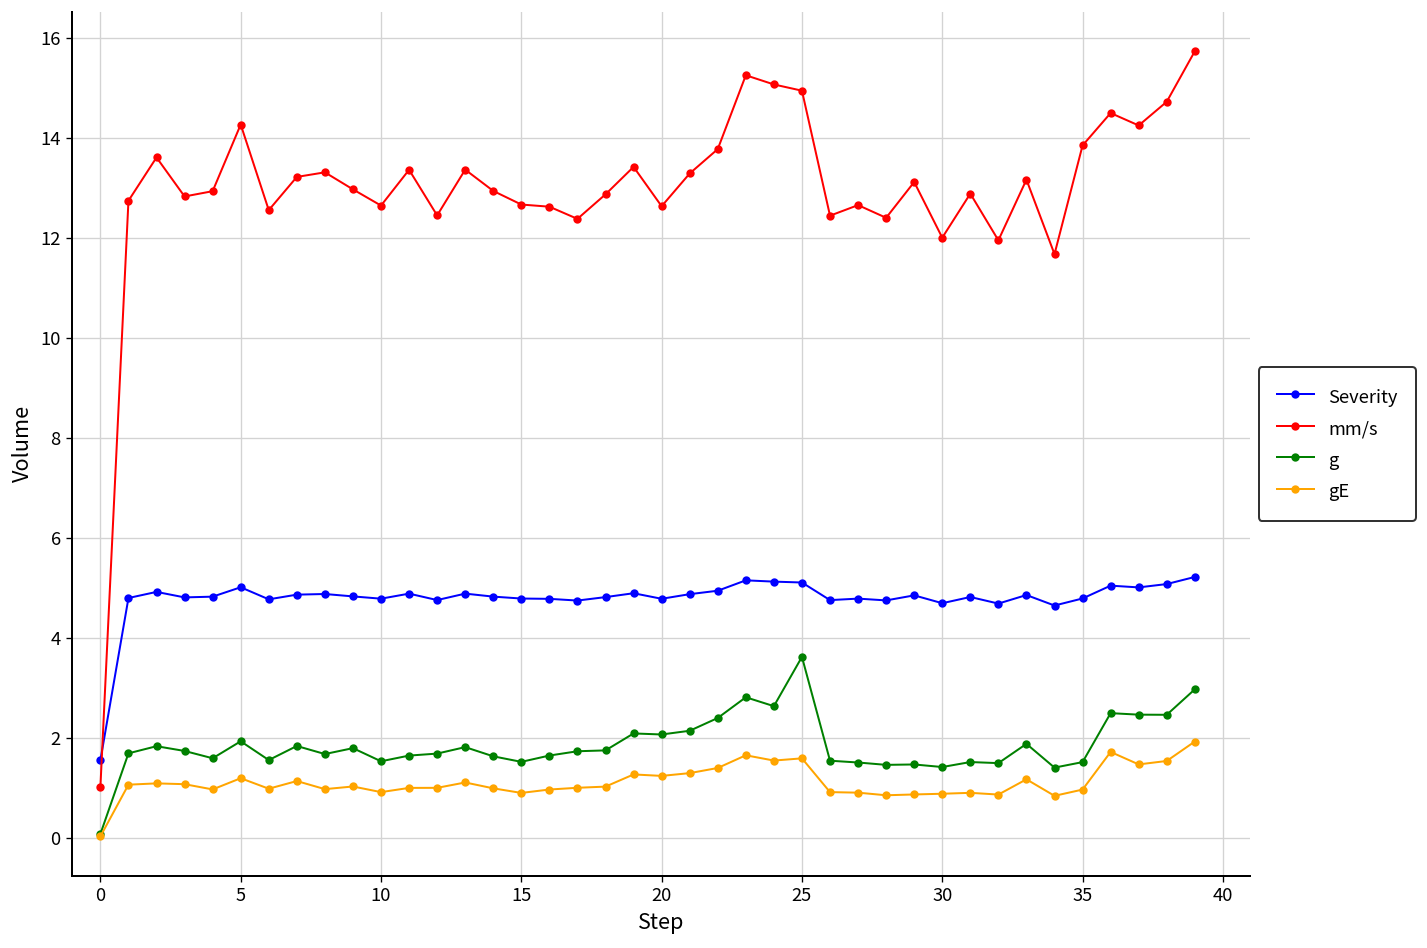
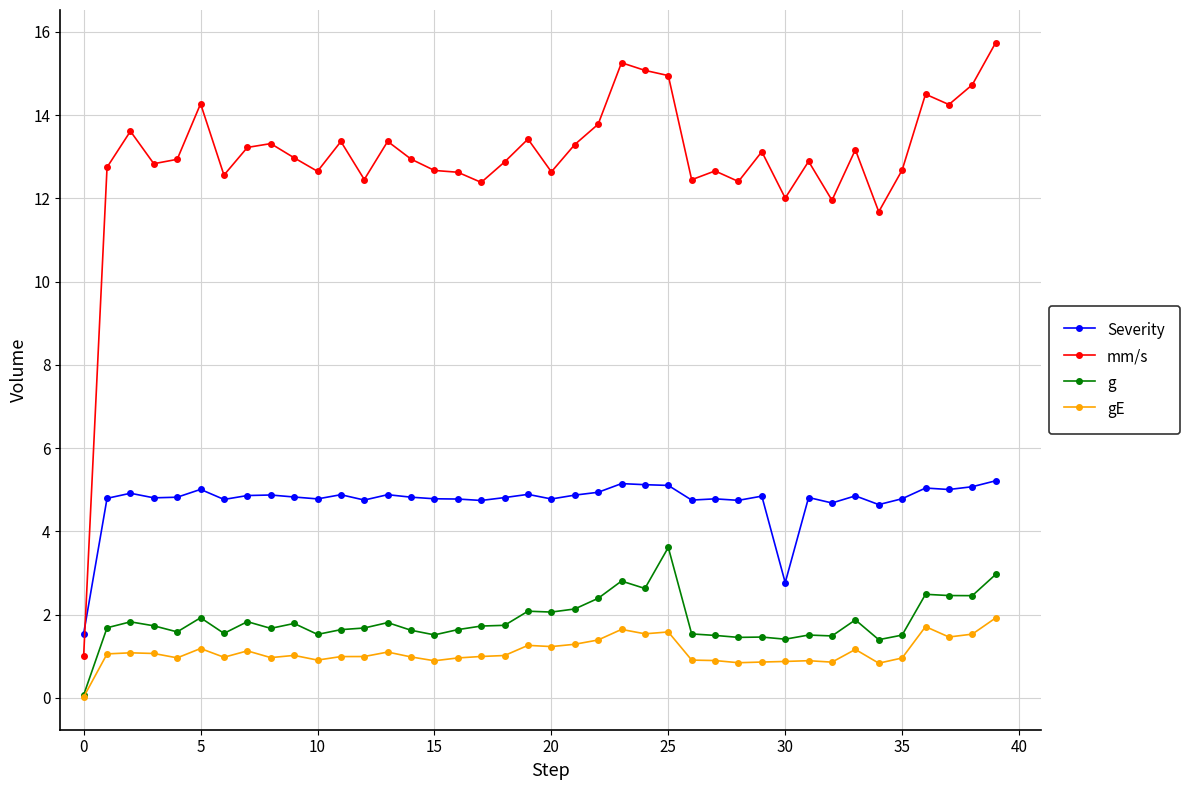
  {
    "Severity": {
      "0": 1.5,
      "5": 5.0,
      "10": 4.8,
      "15": 4.8,
      "20": 4.8,
      "25": 5.1,
-     "30": 4.7,
+     "30": 2.8,
      "35": 4.8
    },
    "mm/s": {
      "0": 1.0,
      "5": 14.3,
      "10": 12.7,
      "15": 12.7,
      "20": 12.6,
      "25": 15.0,
      "30": 12.0,
-     "35": 13.9
+     "35": 12.7
    },
    "g": {
      "5": 1.9,
      "10": 1.5,
      "15": 1.5,
      "20": 2.1,
      "25": 3.6,
      "30": 1.4,
      "35": 1.5
    },
    "gE": {
      "5": 1.2,
      "10": 0.9,
      "15": 0.9,
      "20": 1.2,
      "25": 1.6,
      "30": 0.9,
      "35": 1.0
    }
  }
